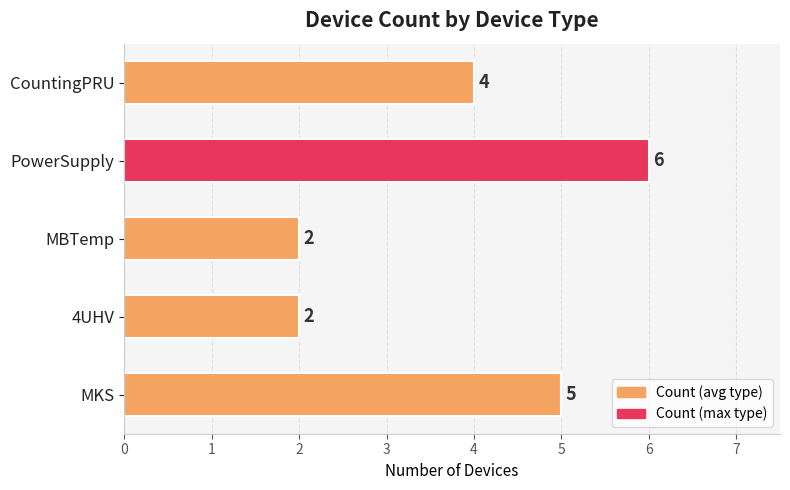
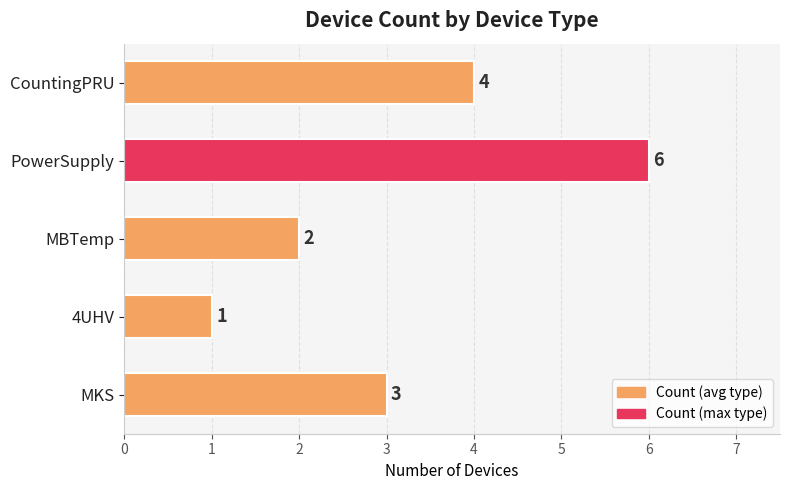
  {
    "CountingPRU": 4,
    "PowerSupply": 6,
    "MBTemp": 2,
-   "4UHV": 2,
-   "MKS": 5
+   "4UHV": 1,
+   "MKS": 3
  }
